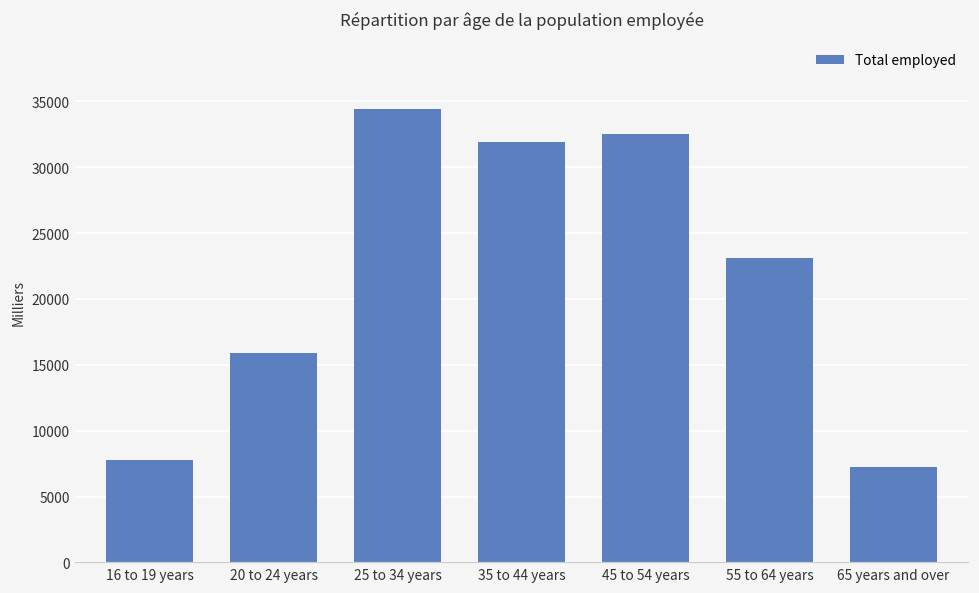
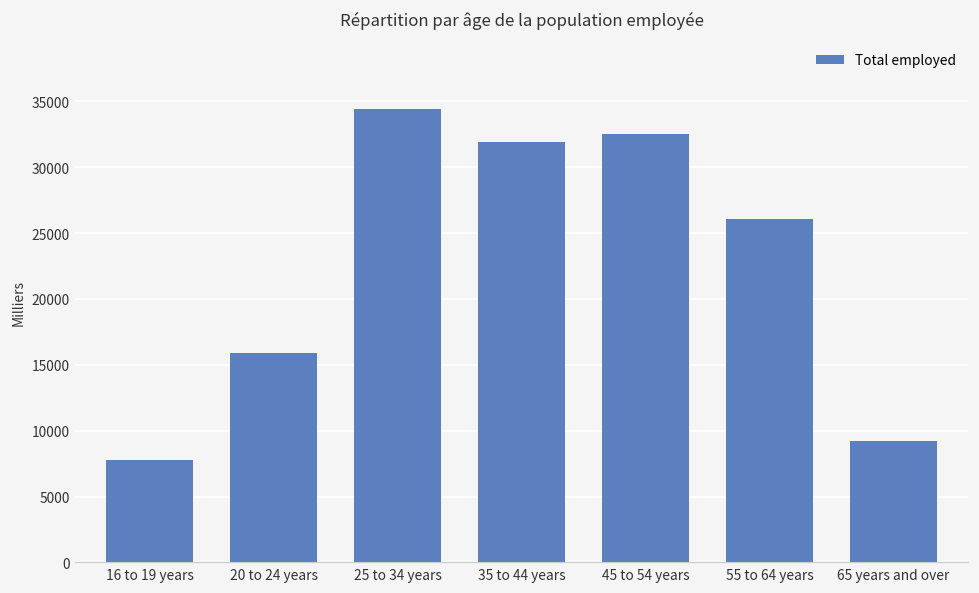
  {
    "16 to 19 years": 7800,
    "20 to 24 years": 15900,
    "25 to 34 years": 34400,
    "35 to 44 years": 31900,
    "45 to 54 years": 32500,
-   "55 to 64 years": 23100,
-   "65 years and over": 7200
+   "55 to 64 years": 26100,
+   "65 years and over": 9200
  }
